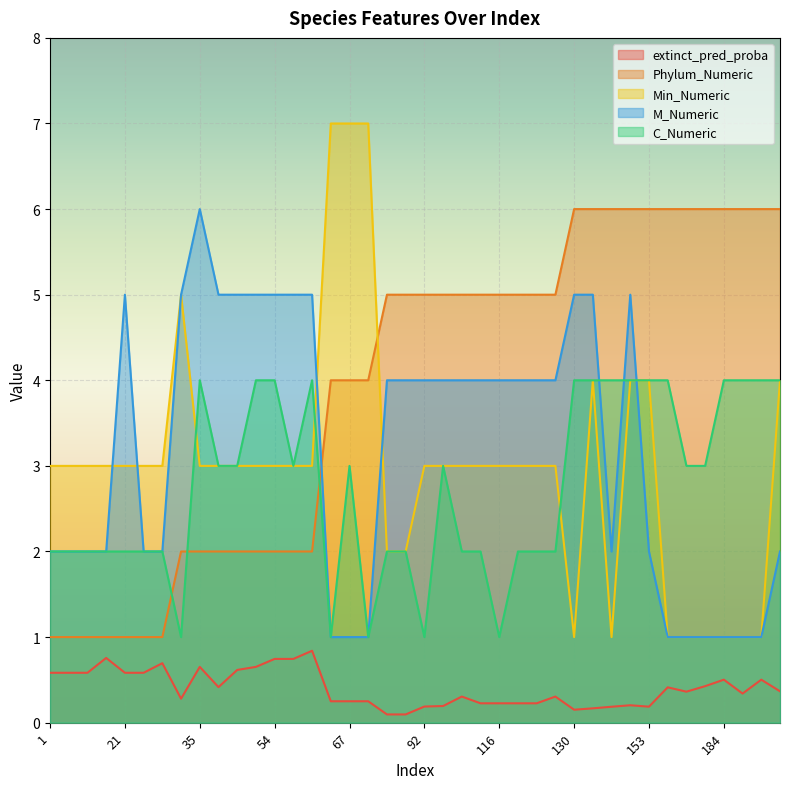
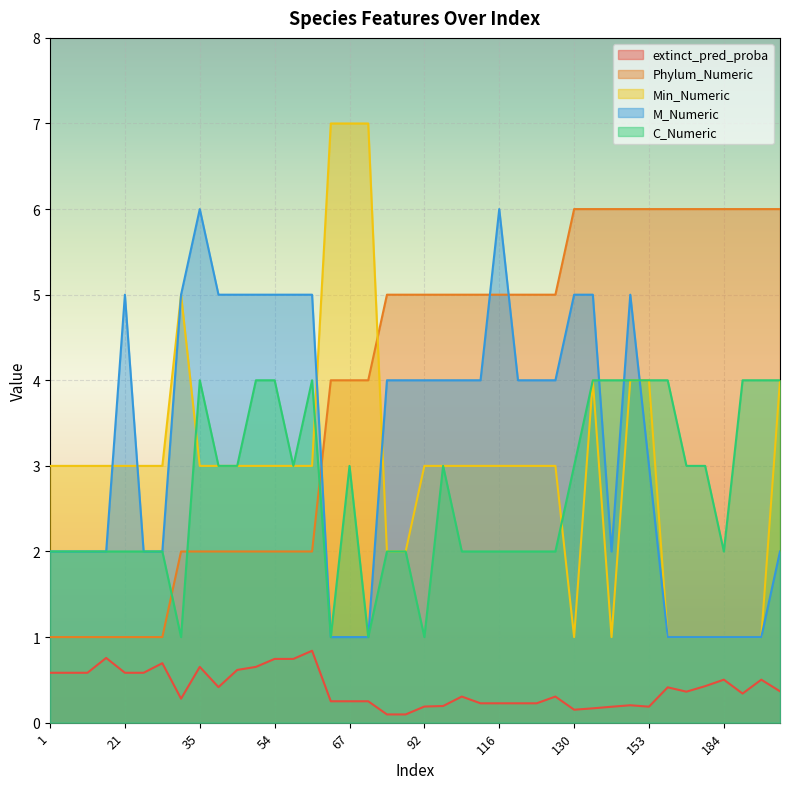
  {
    "M_Numeric": {
      "21": 5,
      "35": 6,
      "54": 5,
      "67": 1,
      "92": 4,
-     "116": 4,
+     "116": 6,
      "130": 5,
-     "153": 2
+     "153": 3
    },
    "C_Numeric": {
      "21": 2,
      "35": 4,
      "54": 4,
      "67": 3,
      "92": 1,
-     "116": 1,
-     "130": 4,
-     "184": 4
+     "116": 2,
+     "130": 3,
+     "184": 2
    }
  }
